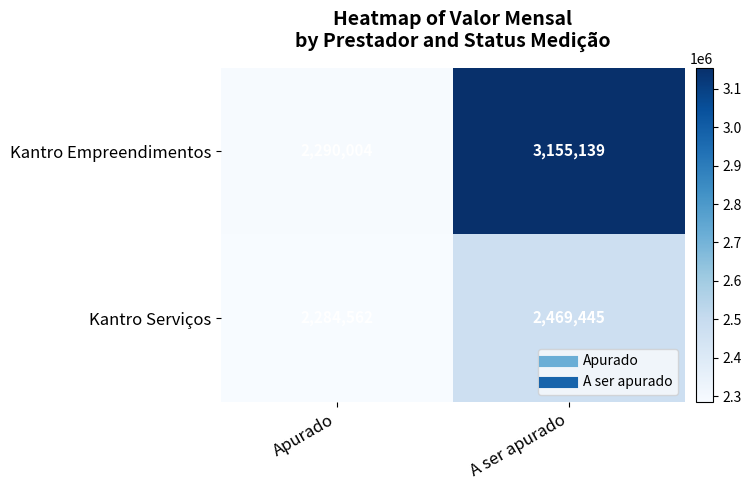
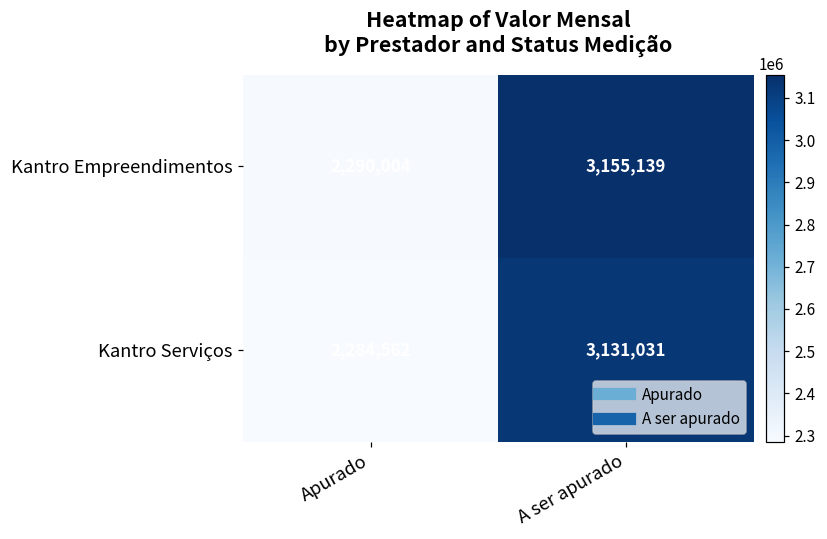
  {
    "Kantro Empreendimentos": {
      "A ser apurado": "3,155,139"
    },
    "Kantro Serviços": {
-     "A ser apurado": "2,469,445"
+     "A ser apurado": "3,131,031"
    }
  }
